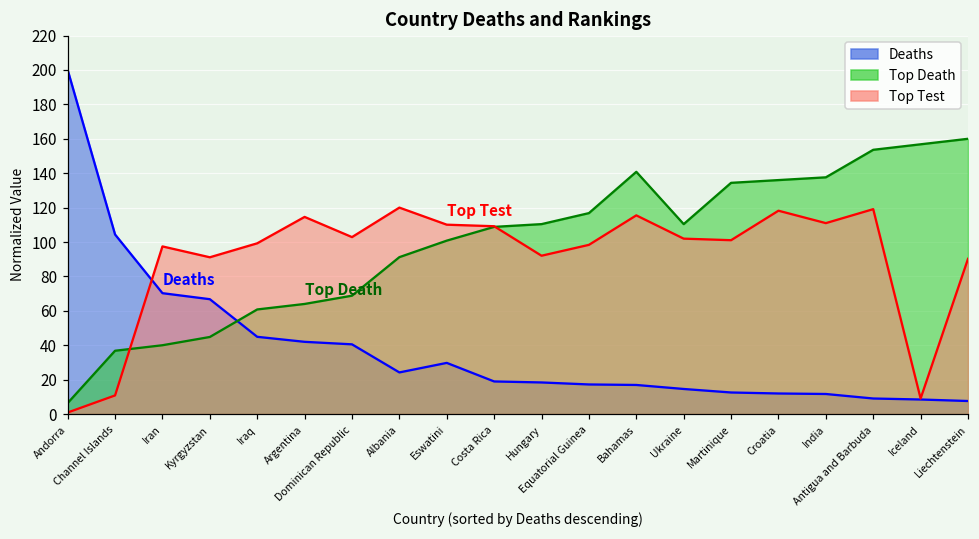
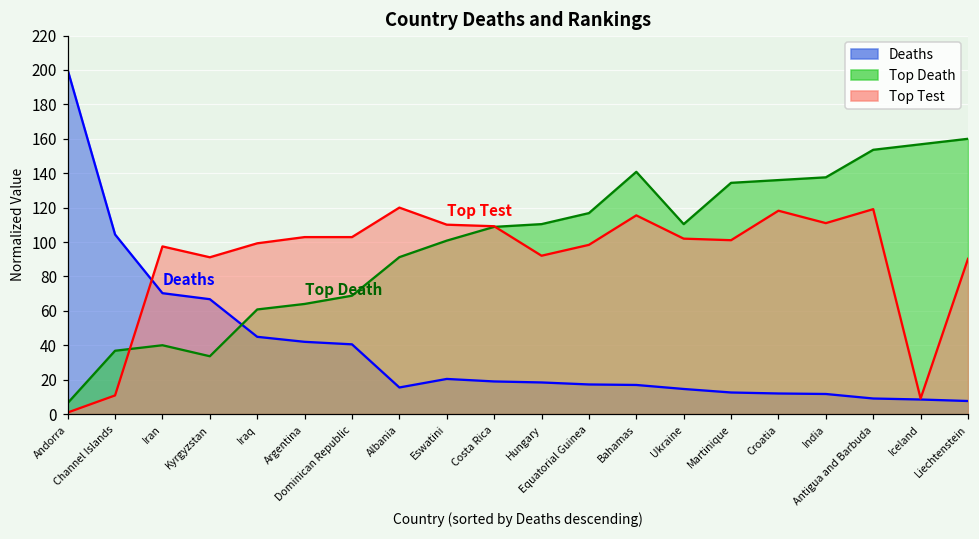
  {
    "Deaths": {
      "Andorra": 200,
      "Channel Islands": 104,
      "Iran": 70,
      "Kyrgyzstan": 67,
      "Iraq": 45,
      "Argentina": 42,
      "Dominican Republic": 41,
-     "Albania": 24,
-     "Eswatini": 30,
+     "Albania": 15,
+     "Eswatini": 20,
      "Costa Rica": 19,
      "Hungary": 18,
      "Equatorial Guinea": 17,
      "Bahamas": 17,
      "Ukraine": 15,
      "Martinique": 13,
      "Croatia": 12,
      "India": 12,
      "Antigua and Barbuda": 9,
      "Liechtenstein": 8
    },
    "Top Death": {
      "Andorra": 6,
      "Channel Islands": 37,
      "Iran": 40,
-     "Kyrgyzstan": 45,
+     "Kyrgyzstan": 34,
      "Iraq": 61,
      "Argentina": 64,
      "Dominican Republic": 69,
      "Albania": 91,
      "Eswatini": 101,
      "Hungary": 110,
      "Equatorial Guinea": 117,
      "Bahamas": 141,
      "Ukraine": 110,
      "Martinique": 134,
      "Croatia": 136,
      "India": 138,
      "Antigua and Barbuda": 154,
      "Iceland": 157,
      "Liechtenstein": 160
    },
    "Top Test": {
      "Andorra": 1,
      "Channel Islands": 11,
      "Iran": 97,
      "Kyrgyzstan": 91,
      "Iraq": 99,
-     "Argentina": 115,
+     "Argentina": 103,
      "Dominican Republic": 103,
      "Albania": 120,
      "Eswatini": 110,
      "Hungary": 92,
      "Equatorial Guinea": 98,
      "Bahamas": 115,
      "Ukraine": 102,
      "Martinique": 101,
      "Croatia": 118,
      "India": 111,
      "Antigua and Barbuda": 119,
      "Liechtenstein": 90
    }
  }
